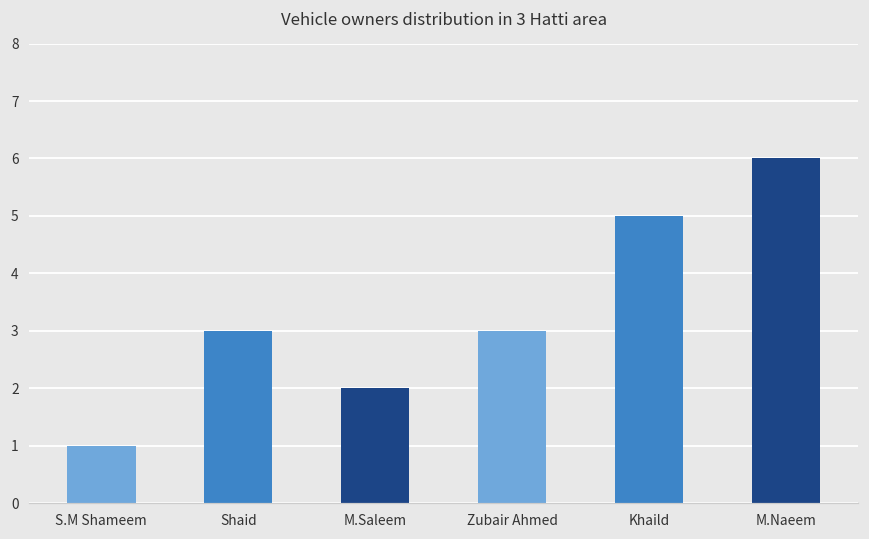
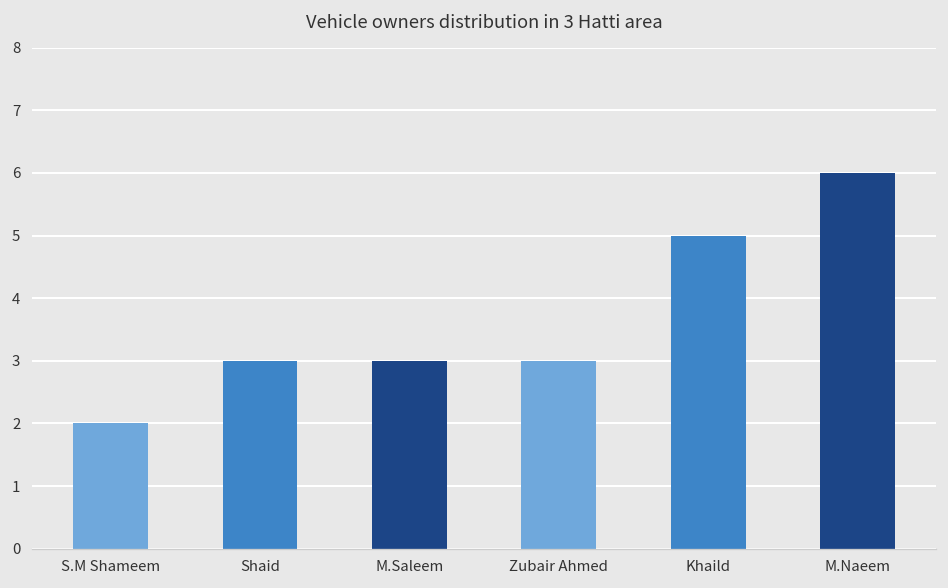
  {
-   "S.M Shameem": 1,
+   "S.M Shameem": 2,
    "Shaid": 3,
-   "M.Saleem": 2,
+   "M.Saleem": 3,
    "Zubair Ahmed": 3,
    "Khaild": 5,
    "M.Naeem": 6
  }
